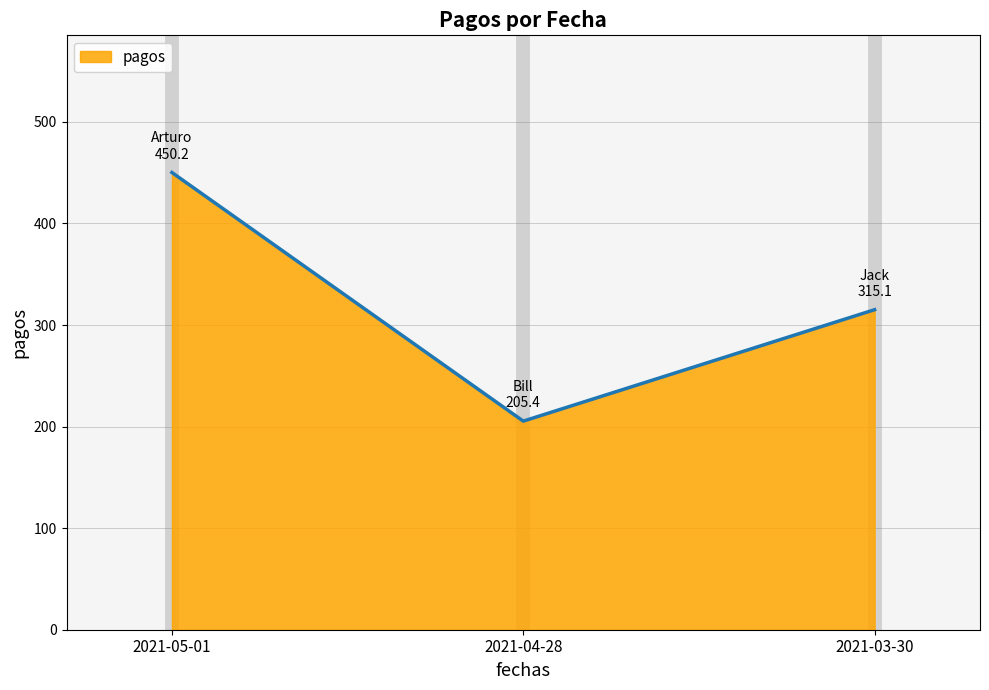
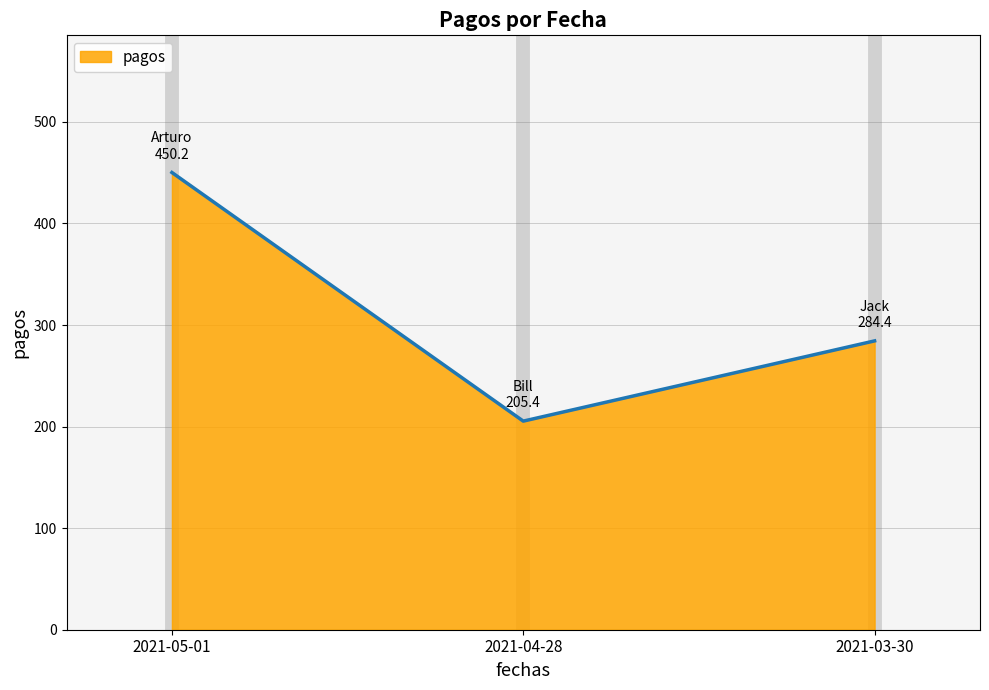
  {
    "2021-05-01": 450.2,
    "2021-04-28": 205.4,
-   "2021-03-30": 315.1
+   "2021-03-30": 284.4
  }
